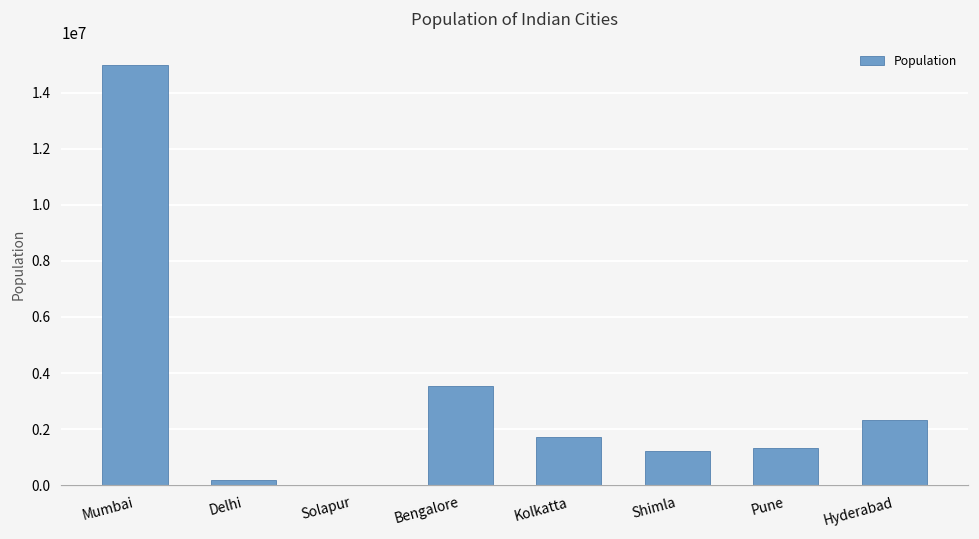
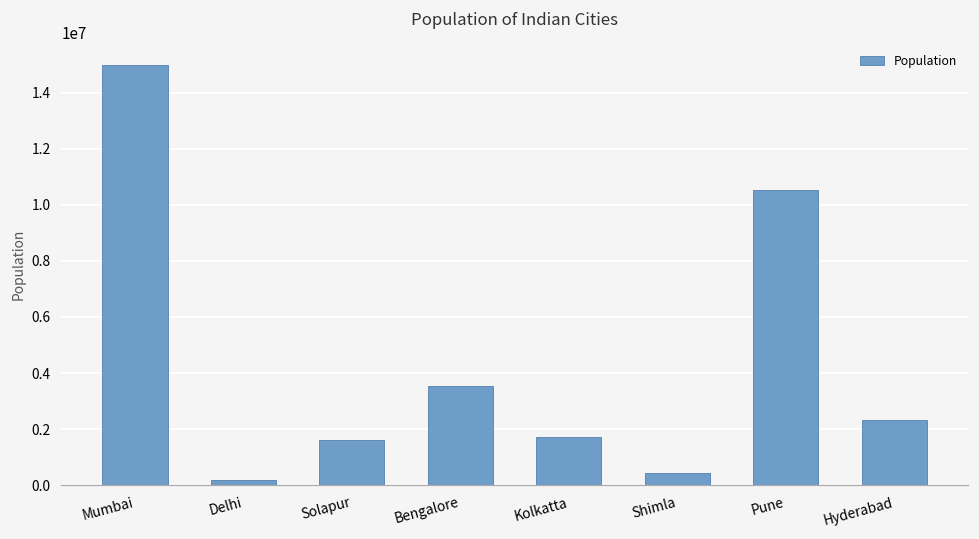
  {
    "Mumbai": 15000000,
    "Delhi": 200000,
-   "Solapur": 0,
+   "Solapur": 1600000,
    "Bengalore": 3500000,
    "Kolkatta": 1700000,
-   "Shimla": 1200000,
-   "Pune": 1300000,
+   "Shimla": 400000,
+   "Pune": 10500000,
    "Hyderabad": 2300000
  }
